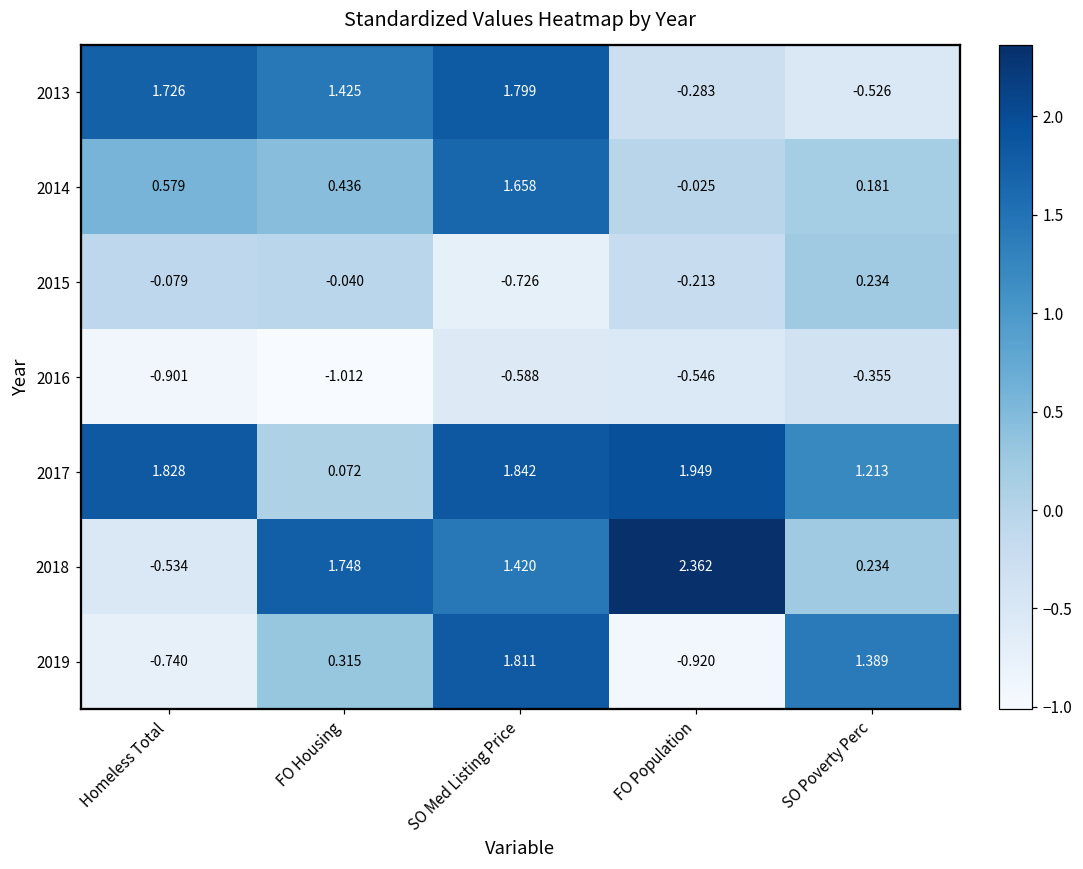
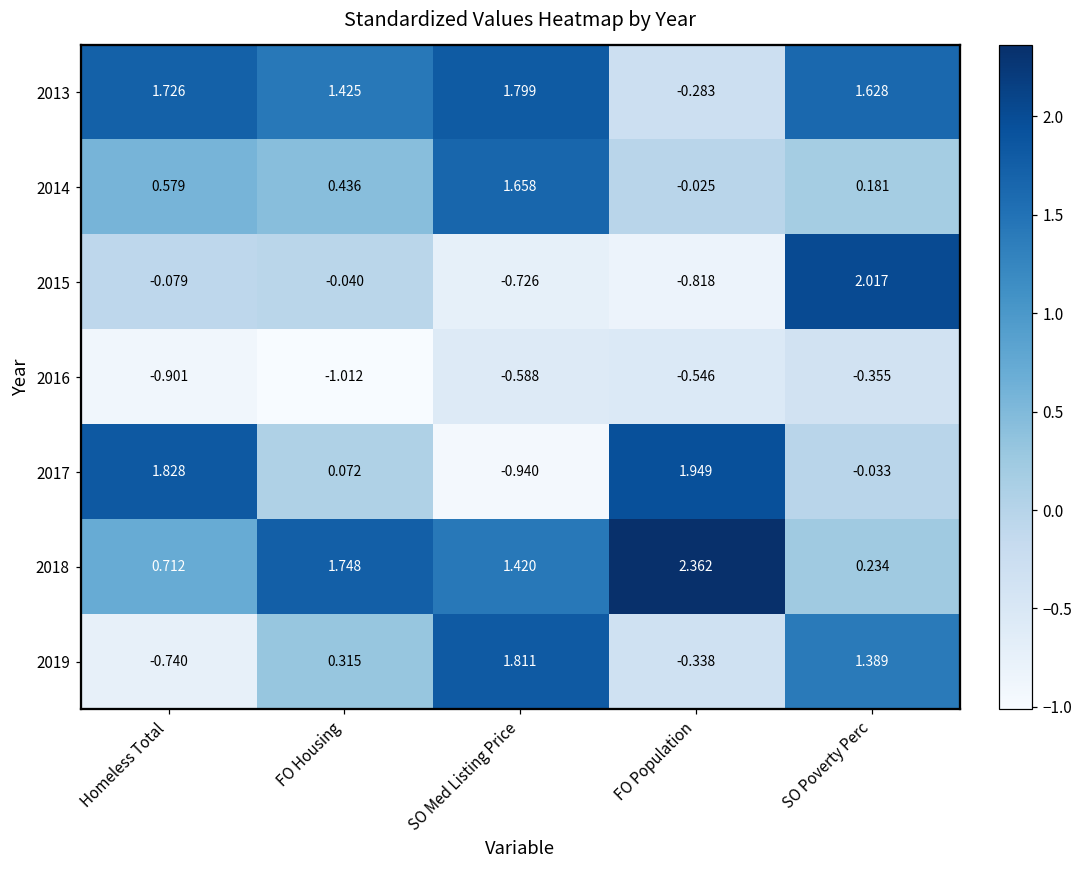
  {
    "2013": {
      "Homeless Total": 1.726,
      "FO Housing": 1.425,
      "SO Med Listing Price": 1.799,
      "FO Population": -0.283,
-     "SO Poverty Perc": -0.526
+     "SO Poverty Perc": 1.628
    },
    "2014": {
      "Homeless Total": 0.579,
      "FO Housing": 0.436,
      "SO Med Listing Price": 1.658,
      "FO Population": -0.025,
      "SO Poverty Perc": 0.181
    },
    "2015": {
      "Homeless Total": -0.079,
      "FO Housing": -0.040,
      "SO Med Listing Price": -0.726,
-     "FO Population": -0.213,
-     "SO Poverty Perc": 0.234
+     "FO Population": -0.818,
+     "SO Poverty Perc": 2.017
    },
    "2016": {
      "Homeless Total": -0.901,
      "FO Housing": -1.012,
      "SO Med Listing Price": -0.588,
      "FO Population": -0.546,
      "SO Poverty Perc": -0.355
    },
    "2017": {
      "Homeless Total": 1.828,
      "FO Housing": 0.072,
-     "SO Med Listing Price": 1.842,
+     "SO Med Listing Price": -0.940,
      "FO Population": 1.949,
-     "SO Poverty Perc": 1.213
+     "SO Poverty Perc": -0.033
    },
    "2018": {
-     "Homeless Total": -0.534,
+     "Homeless Total": 0.712,
      "FO Housing": 1.748,
      "SO Med Listing Price": 1.420,
      "FO Population": 2.362,
      "SO Poverty Perc": 0.234
    },
    "2019": {
      "Homeless Total": -0.740,
      "FO Housing": 0.315,
      "SO Med Listing Price": 1.811,
-     "FO Population": -0.920,
+     "FO Population": -0.338,
      "SO Poverty Perc": 1.389
    }
  }
